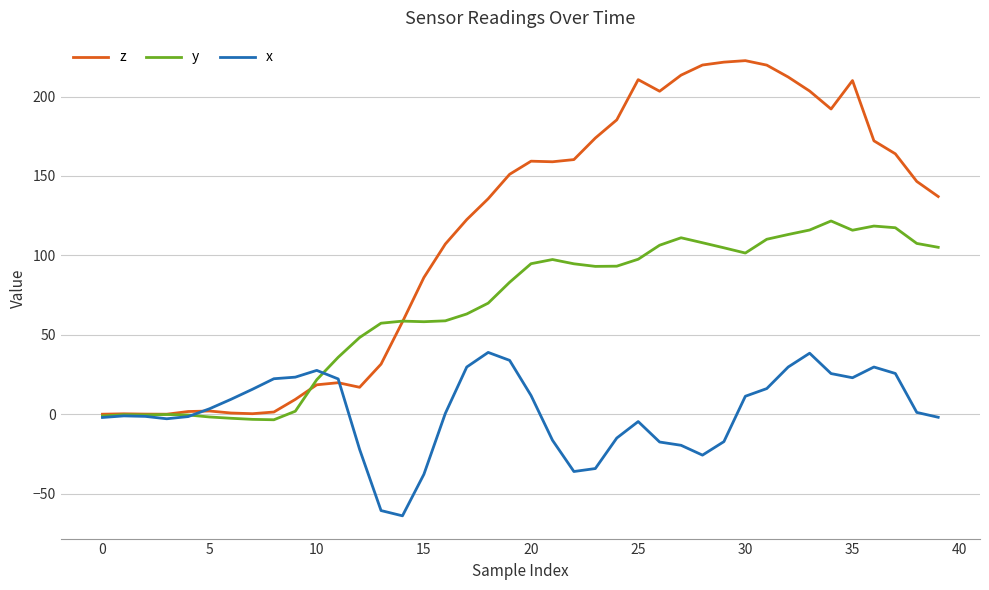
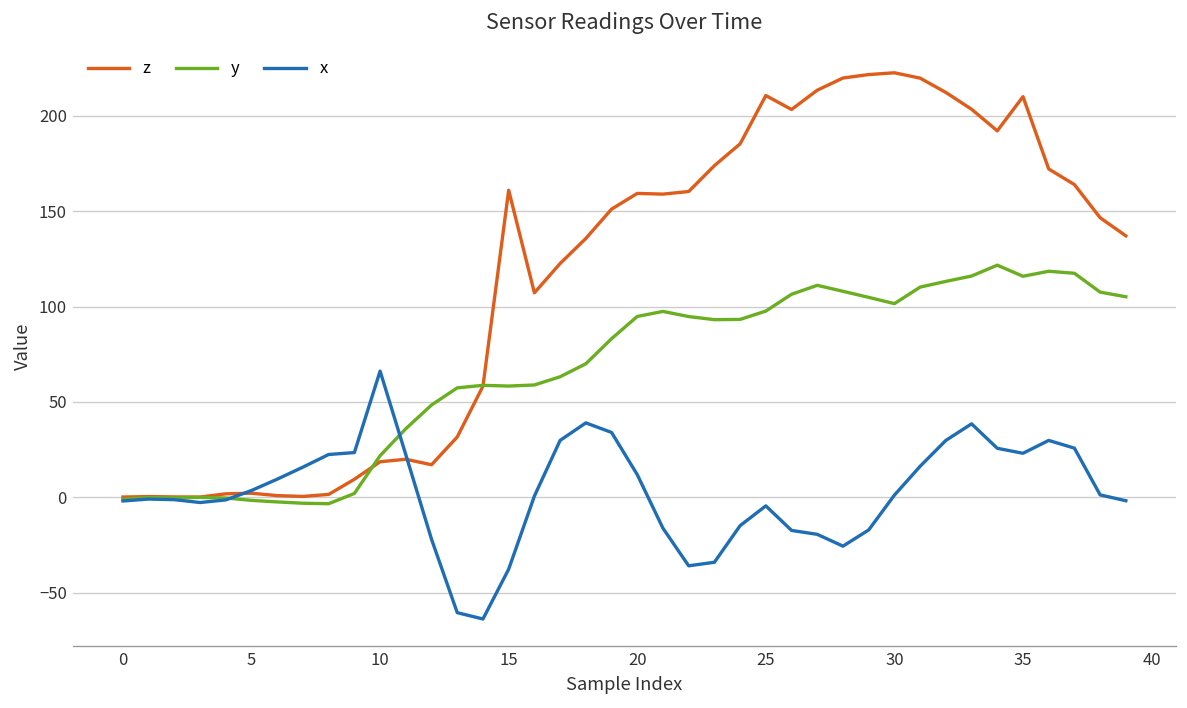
  {
    "z": {
      "10": 19,
-     "15": 86,
+     "15": 161,
      "20": 159,
      "25": 211,
      "30": 223,
      "35": 210
    },
    "y": {
      "5": -2,
      "10": 22,
      "15": 58,
      "20": 95,
      "25": 98,
      "30": 102,
      "35": 116
    },
    "x": {
-     "10": 28,
+     "10": 66,
      "15": -38,
      "20": 12,
      "25": -5,
-     "30": 11,
+     "30": 1,
      "35": 23
    }
  }
